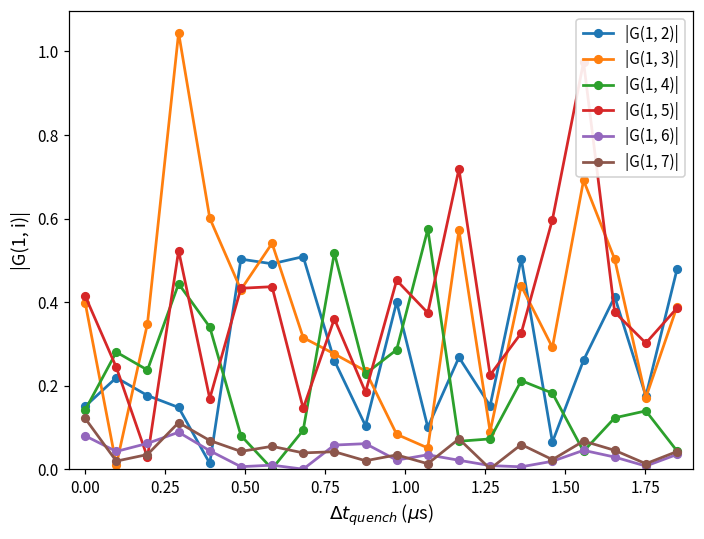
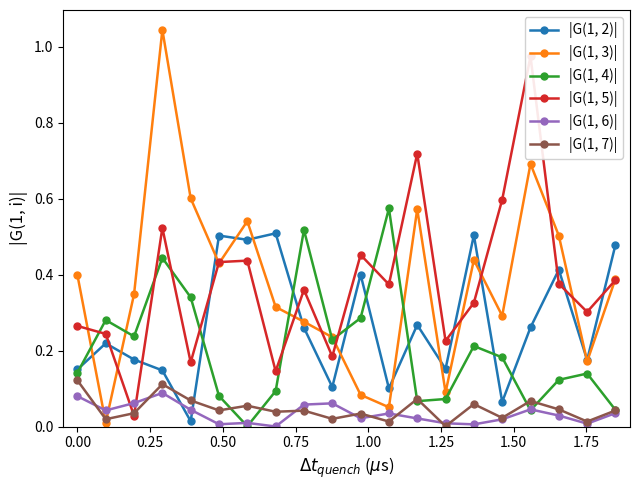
  {
    "|G(1, 2)|": {
      "0.00": 0.15
    },
    "|G(1, 3)|": {
      "0.00": 0.40
    },
    "|G(1, 4)|": {
      "0.00": 0.14
    },
    "|G(1, 5)|": {
-     "0.00": 0.41
+     "0.00": 0.26
    },
    "|G(1, 6)|": {
      "0.00": 0.08
    },
    "|G(1, 7)|": {
      "0.00": 0.12
    }
  }
